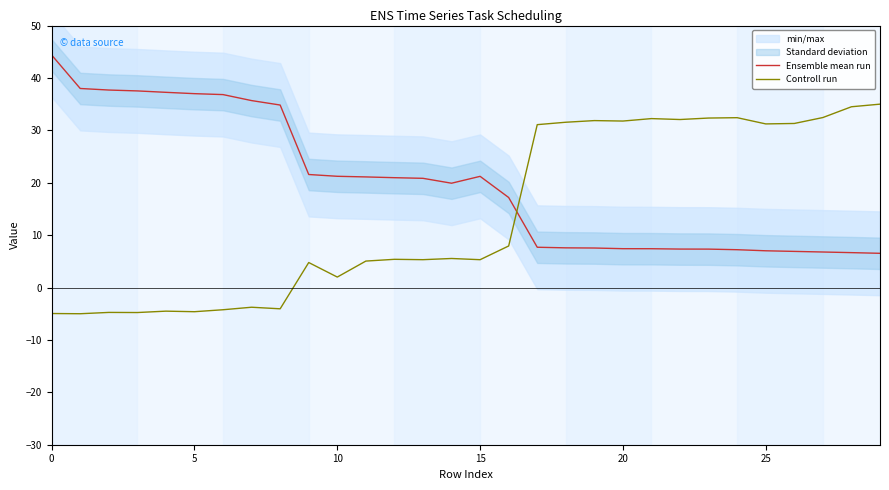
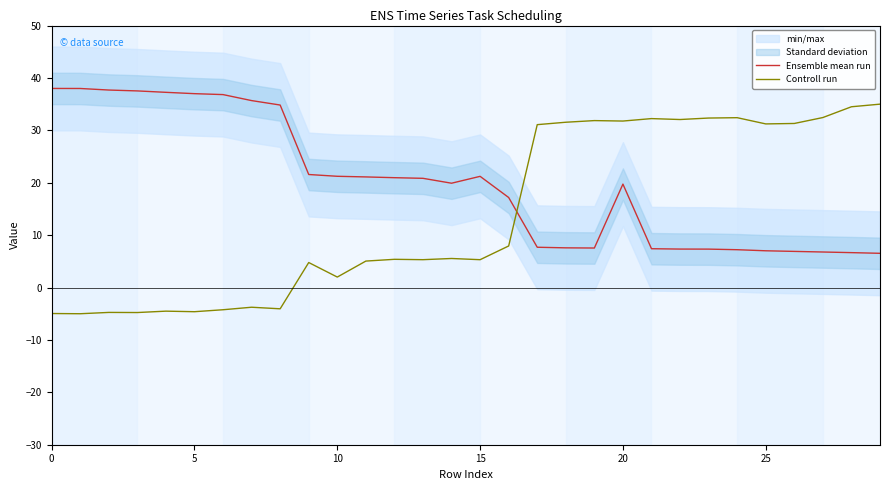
  {
    "Ensemble mean run": {
-     "0": 44,
+     "0": 38,
      "5": 37,
      "10": 21,
      "15": 21,
-     "20": 7,
+     "20": 20,
      "25": 7
    },
    "Controll run": {
      "0": -5,
      "5": -5,
      "10": 2,
      "15": 5,
      "20": 32,
      "25": 31
    }
  }
